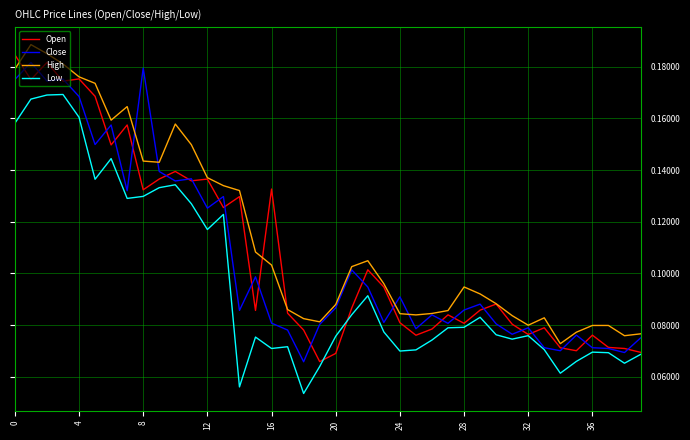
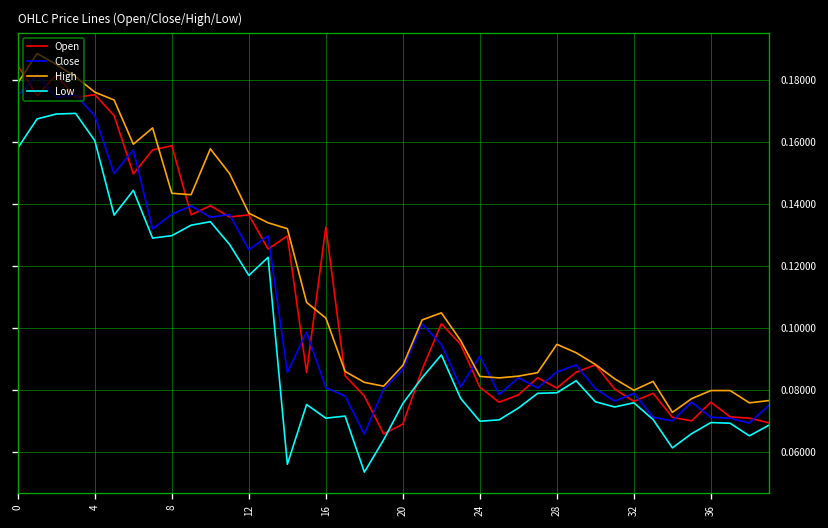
  {
    "Open": {
      "0": 0.185,
-     "8": 0.132,
+     "8": 0.159,
      "16": 0.133,
      "20": 0.069,
      "24": 0.081,
      "28": 0.081,
      "36": 0.076
    },
    "Close": {
      "0": 0.175,
      "4": 0.168,
-     "8": 0.179,
+     "8": 0.137,
      "12": 0.125,
      "16": 0.081,
      "20": 0.087,
      "24": 0.091,
      "28": 0.086,
      "32": 0.079,
      "36": 0.071
    },
    "High": {
      "0": 0.179,
      "8": 0.143,
      "16": 0.103,
      "20": 0.088,
      "24": 0.084,
      "28": 0.095,
      "32": 0.080,
      "36": 0.080
    },
    "Low": {
      "0": 0.158,
      "4": 0.160,
      "8": 0.130,
      "12": 0.117,
      "16": 0.071,
      "20": 0.076,
      "24": 0.070,
      "28": 0.079,
      "36": 0.070
    }
  }
